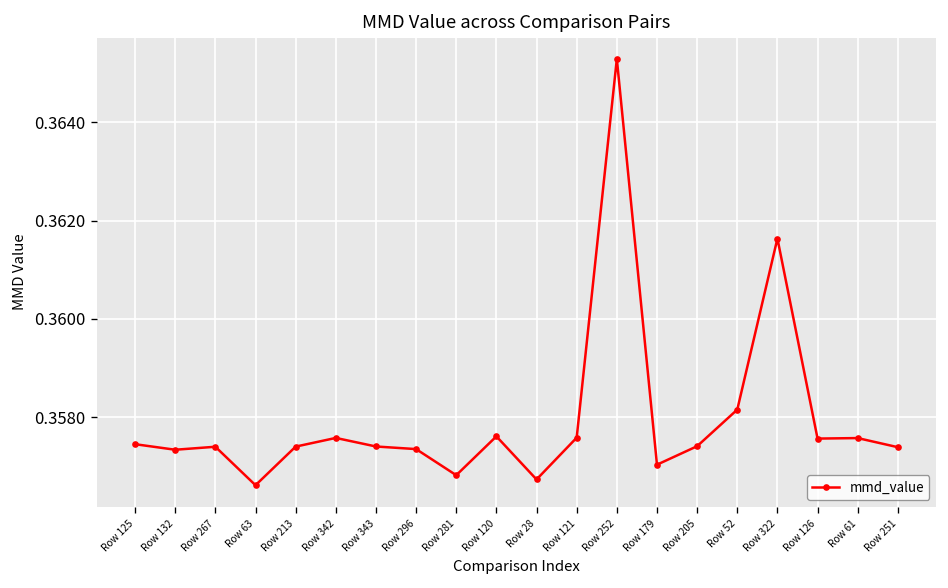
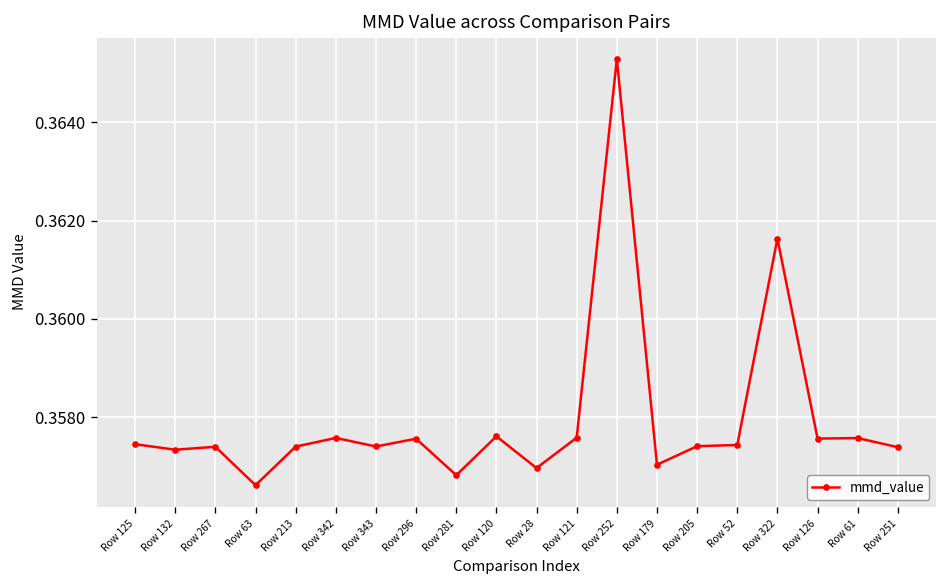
  {
    "Row 125": 0.3574,
    "Row 132": 0.3573,
    "Row 267": 0.3574,
    "Row 63": 0.3566,
    "Row 213": 0.3574,
    "Row 342": 0.3576,
    "Row 343": 0.3574,
-   "Row 296": 0.3573,
+   "Row 296": 0.3576,
    "Row 281": 0.3568,
    "Row 120": 0.3576,
-   "Row 28": 0.3567,
+   "Row 28": 0.3570,
    "Row 121": 0.3576,
    "Row 252": 0.3653,
    "Row 179": 0.3570,
    "Row 205": 0.3574,
-   "Row 52": 0.3582,
+   "Row 52": 0.3574,
    "Row 322": 0.3616,
    "Row 126": 0.3576,
    "Row 61": 0.3576,
    "Row 251": 0.3574
  }
